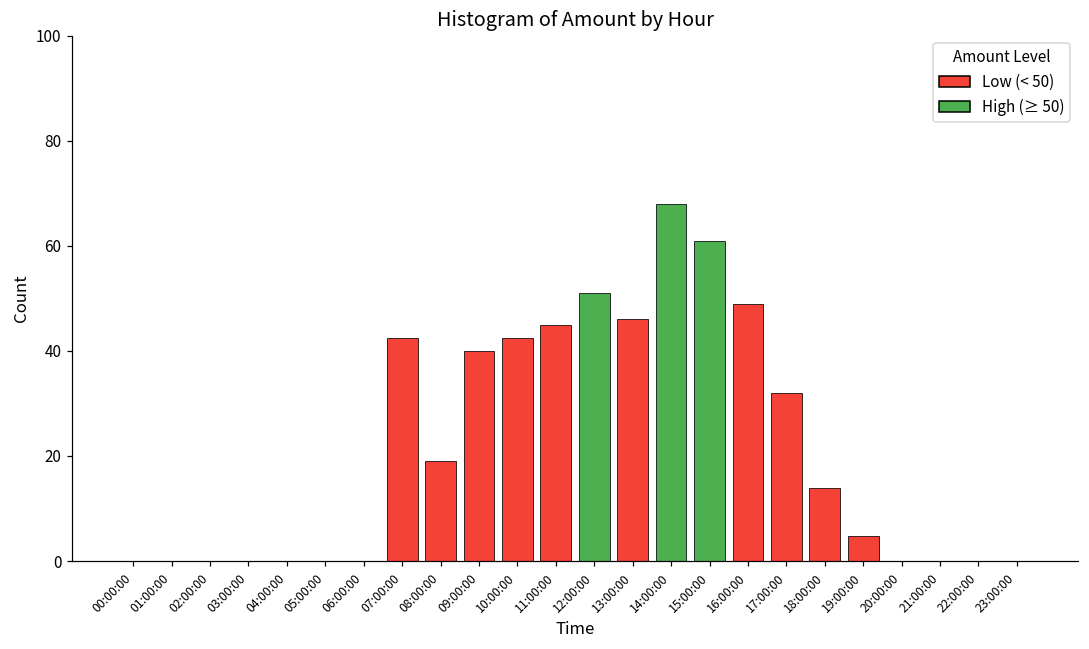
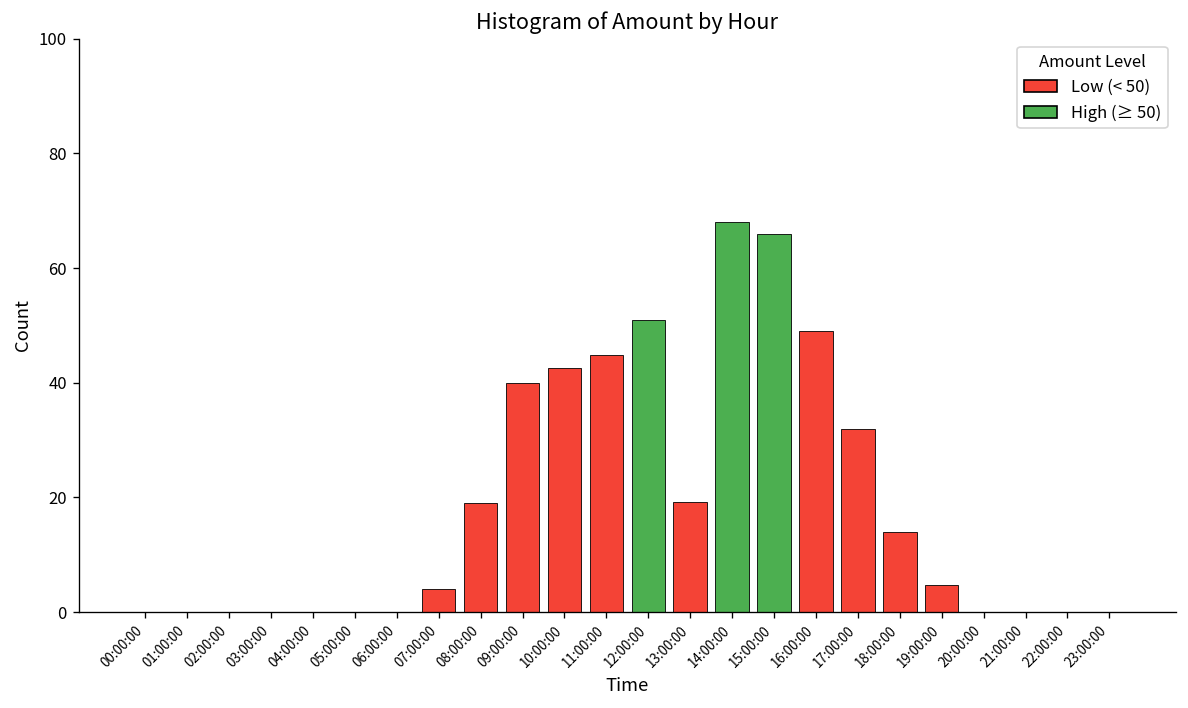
  {
    "00:00:00": 0,
    "01:00:00": 0,
    "02:00:00": 0,
    "03:00:00": 0,
    "04:00:00": 0,
    "05:00:00": 0,
    "06:00:00": 0,
-   "07:00:00": 43,
+   "07:00:00": 4,
    "08:00:00": 19,
    "09:00:00": 40,
    "10:00:00": 43,
    "11:00:00": 45,
    "12:00:00": 51,
-   "13:00:00": 46,
+   "13:00:00": 19,
    "14:00:00": 68,
-   "15:00:00": 61,
+   "15:00:00": 66,
    "16:00:00": 49,
    "17:00:00": 32,
    "18:00:00": 14,
    "19:00:00": 5,
    "20:00:00": 0,
    "21:00:00": 0,
    "22:00:00": 0,
    "23:00:00": 0
  }
